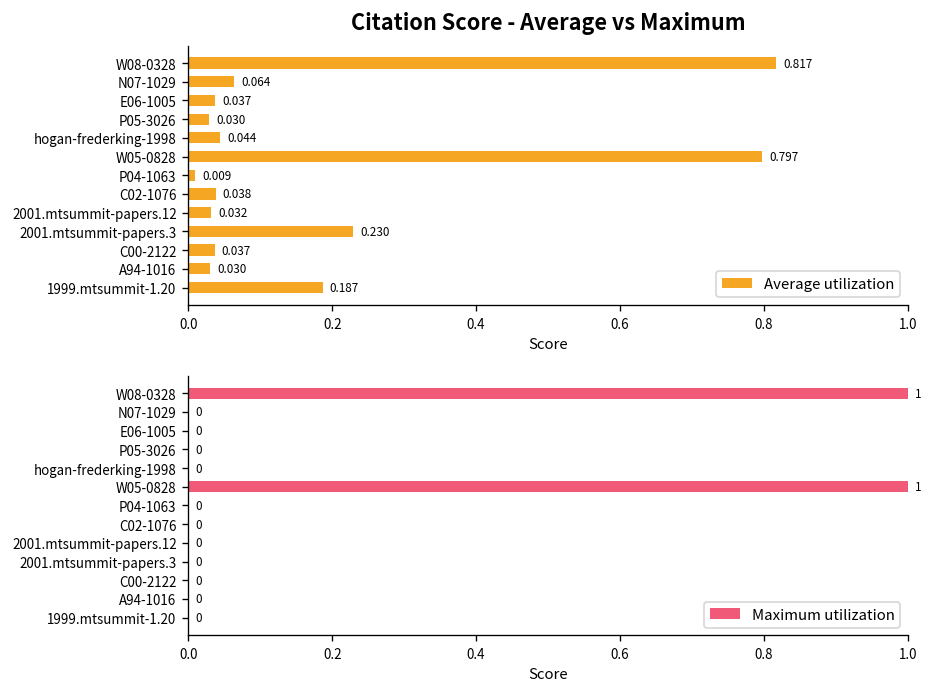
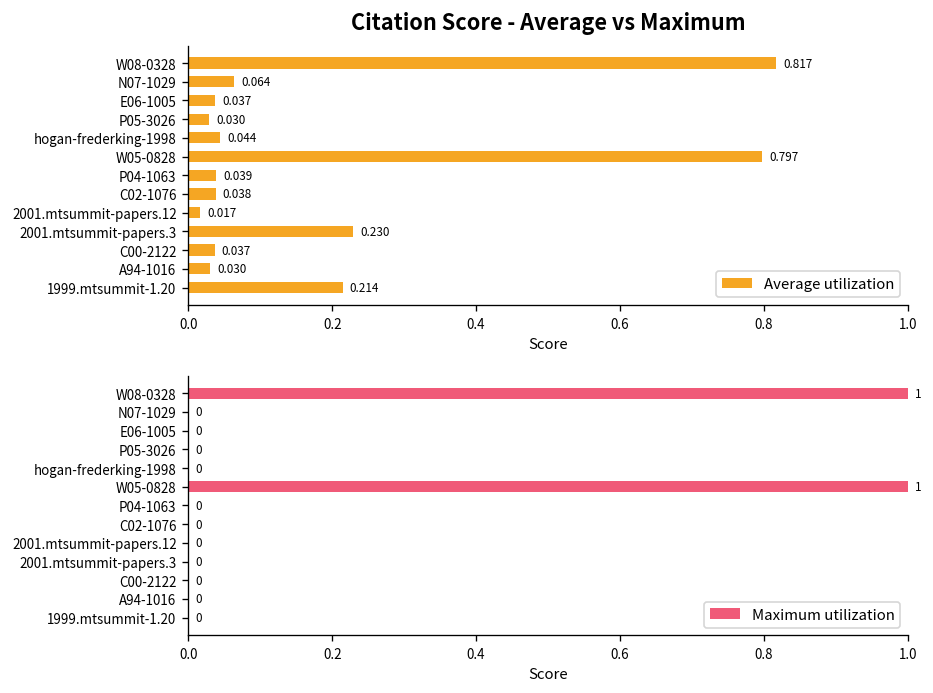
  {
    "Citation Score - Average vs Maximum": {
      "W08-0328": 0.817,
      "N07-1029": 0.064,
      "E06-1005": 0.037,
      "P05-3026": 0.030,
      "hogan-frederking-1998": 0.044,
      "W05-0828": 0.797,
-     "P04-1063": 0.009,
+     "P04-1063": 0.039,
      "C02-1076": 0.038,
-     "2001.mtsummit-papers.12": 0.032,
+     "2001.mtsummit-papers.12": 0.017,
      "2001.mtsummit-papers.3": 0.230,
      "C00-2122": 0.037,
      "A94-1016": 0.030,
-     "1999.mtsummit-1.20": 0.187
+     "1999.mtsummit-1.20": 0.214
    }
  }
